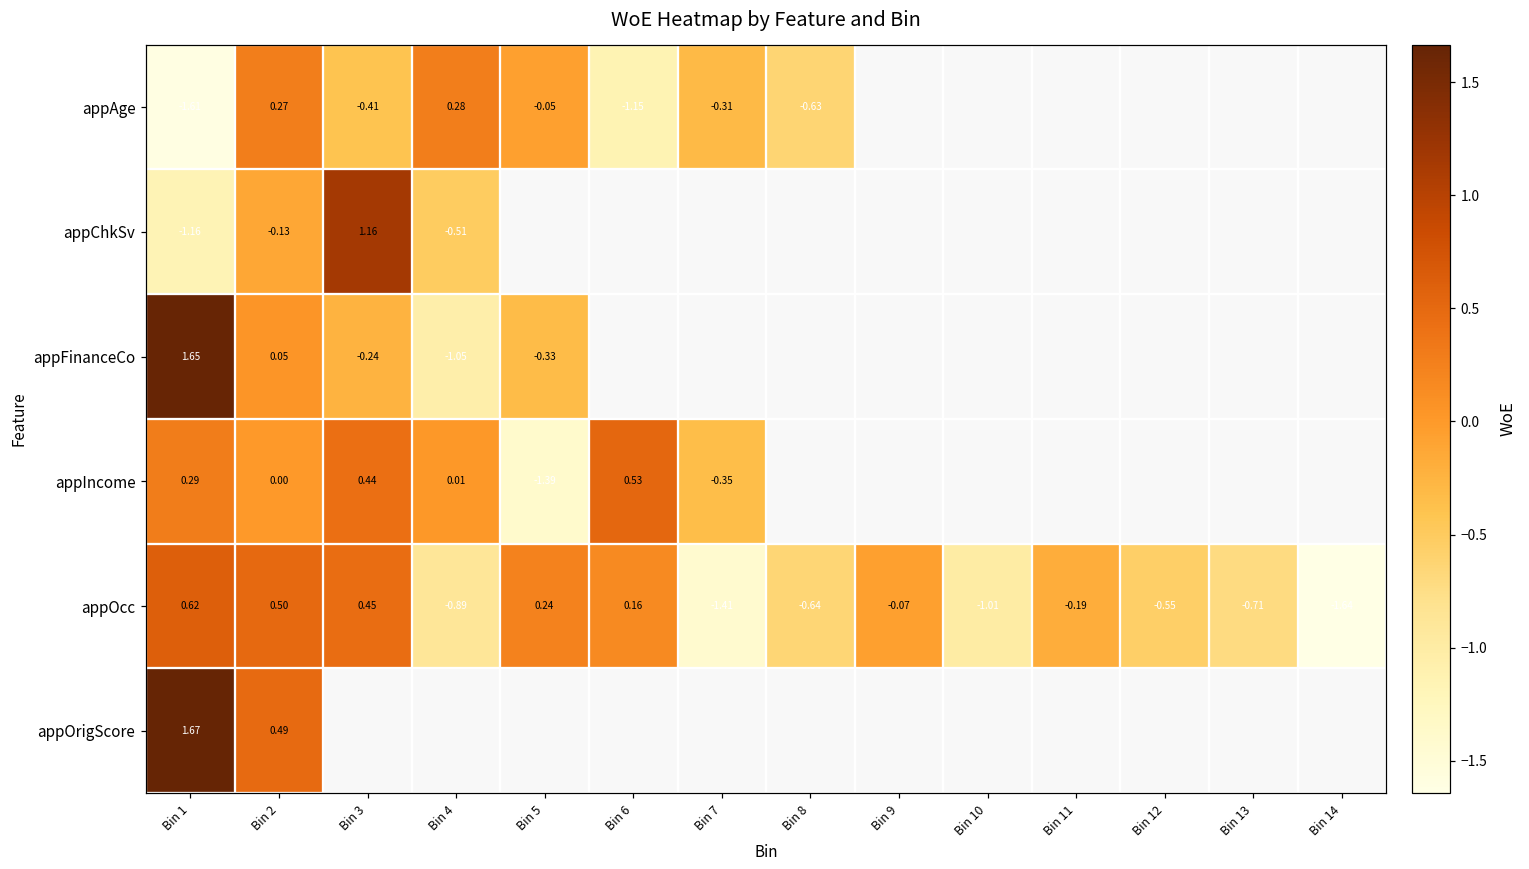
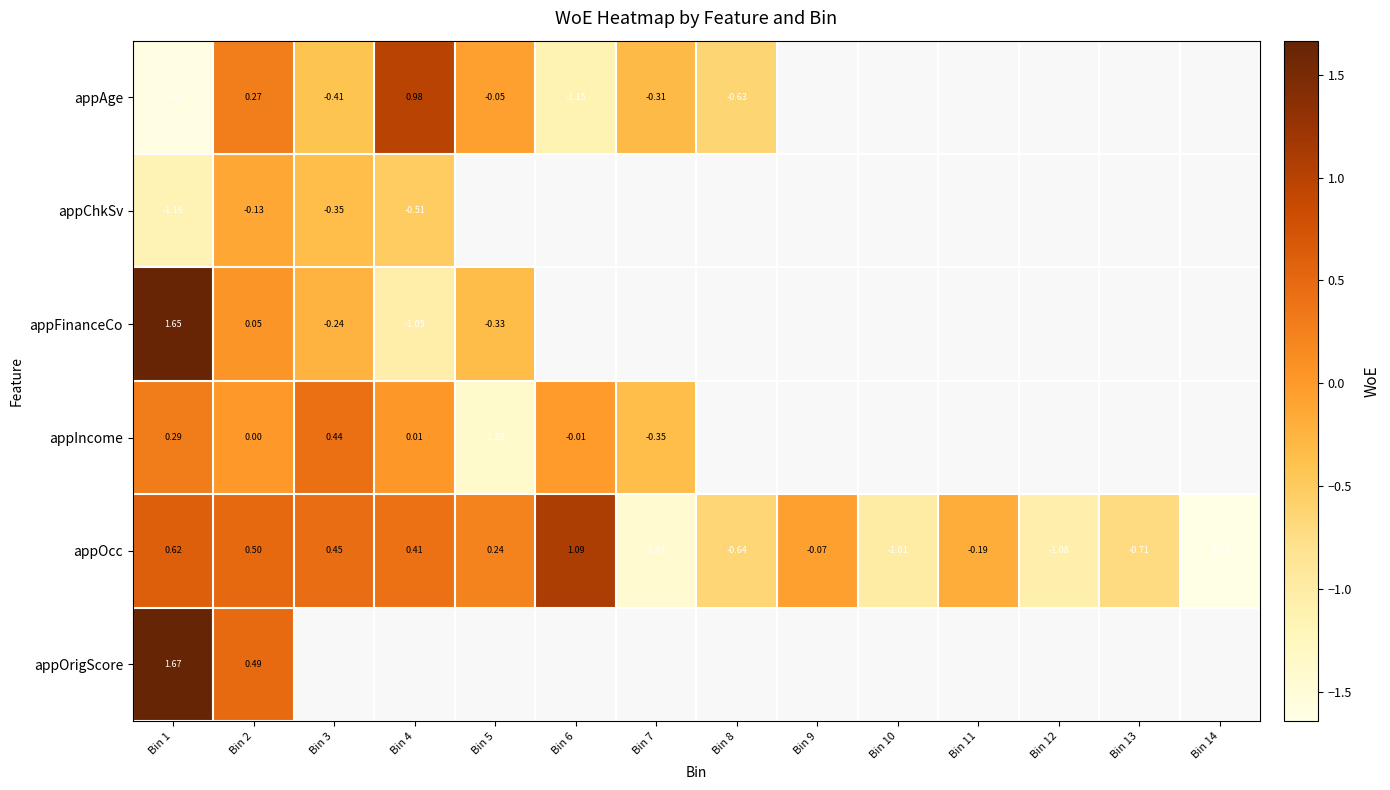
  {
    "appAge": {
      "Bin 2": 0.27,
      "Bin 3": -0.41,
-     "Bin 4": 0.28,
+     "Bin 4": 0.98,
      "Bin 5": -0.05,
      "Bin 6": -1.15,
      "Bin 7": -0.31,
      "Bin 8": -0.63
    },
    "appChkSv": {
      "Bin 1": -1.16,
      "Bin 2": -0.13,
-     "Bin 3": 1.16,
+     "Bin 3": -0.35,
      "Bin 4": -0.51
    },
    "appFinanceCo": {
      "Bin 1": 1.65,
      "Bin 2": 0.05,
      "Bin 3": -0.24,
      "Bin 4": -1.05,
      "Bin 5": -0.33
    },
    "appIncome": {
      "Bin 1": 0.29,
      "Bin 2": 0.00,
      "Bin 3": 0.44,
      "Bin 4": 0.01,
      "Bin 5": -1.39,
-     "Bin 6": 0.53,
+     "Bin 6": -0.01,
      "Bin 7": -0.35
    },
    "appOcc": {
      "Bin 1": 0.62,
      "Bin 2": 0.50,
      "Bin 3": 0.45,
-     "Bin 4": -0.89,
+     "Bin 4": 0.41,
      "Bin 5": 0.24,
-     "Bin 6": 0.16,
+     "Bin 6": 1.09,
      "Bin 7": -1.41,
      "Bin 8": -0.64,
      "Bin 9": -0.07,
      "Bin 10": -1.01,
      "Bin 11": -0.19,
-     "Bin 12": -0.55,
+     "Bin 12": -1.08,
      "Bin 13": -0.71
    },
    "appOrigScore": {
      "Bin 1": 1.67,
      "Bin 2": 0.49
    }
  }
